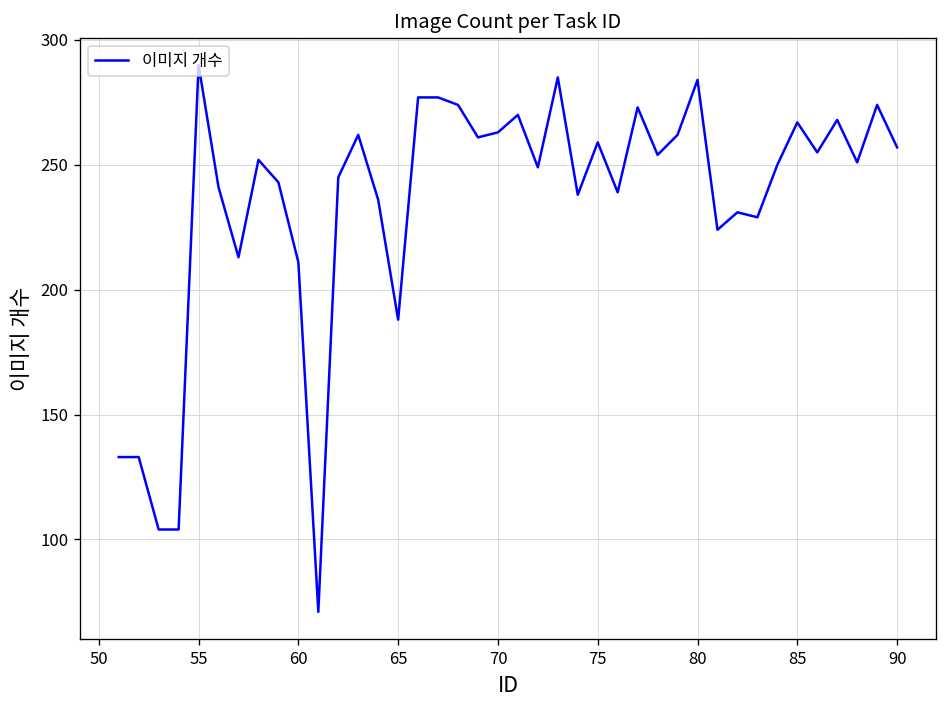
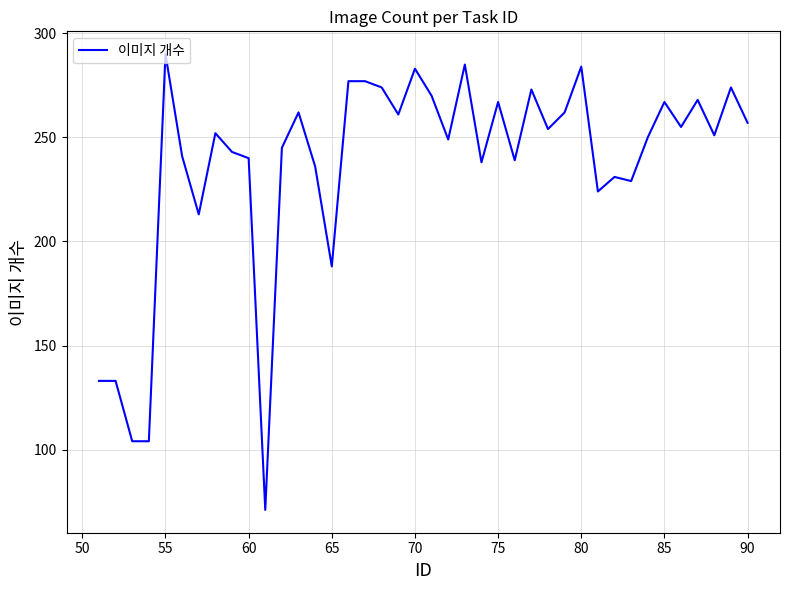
  {
-   "60": 211,
+   "60": 240,
    "65": 188,
-   "70": 263,
-   "75": 259,
+   "70": 283,
+   "75": 267,
    "80": 284,
    "85": 267,
    "90": 257
  }
